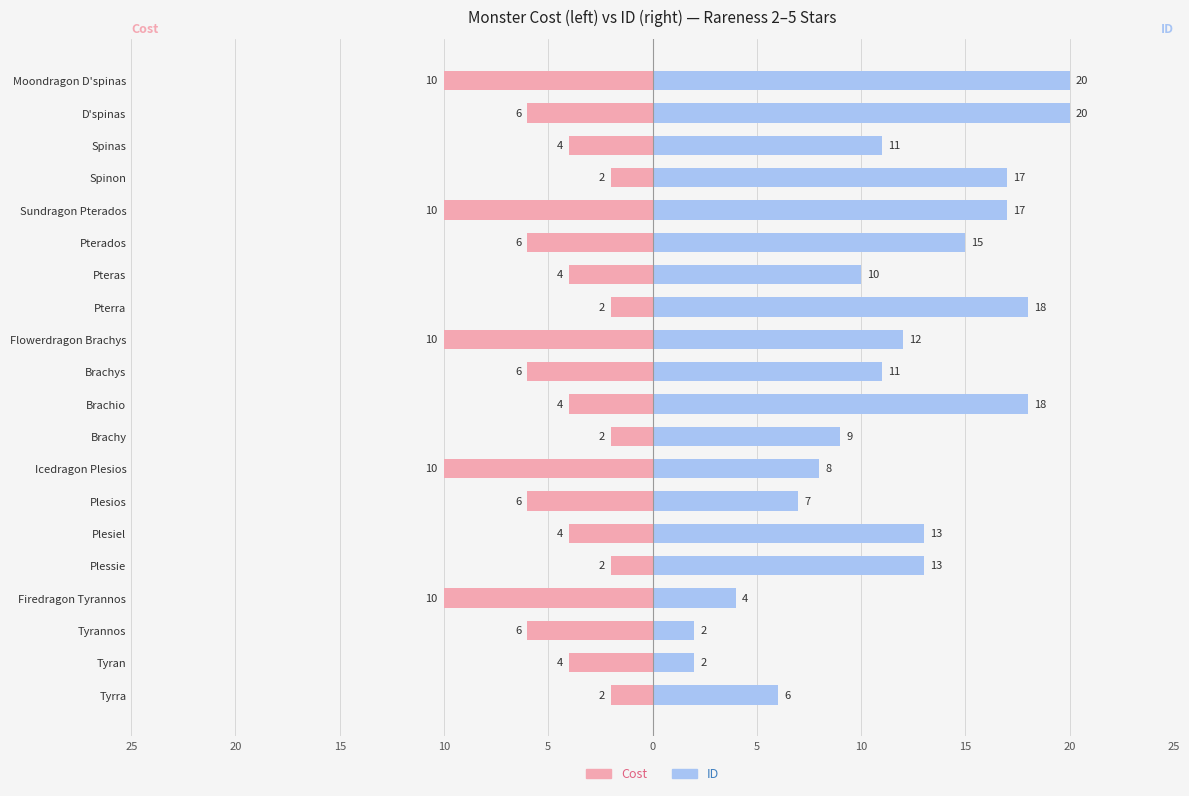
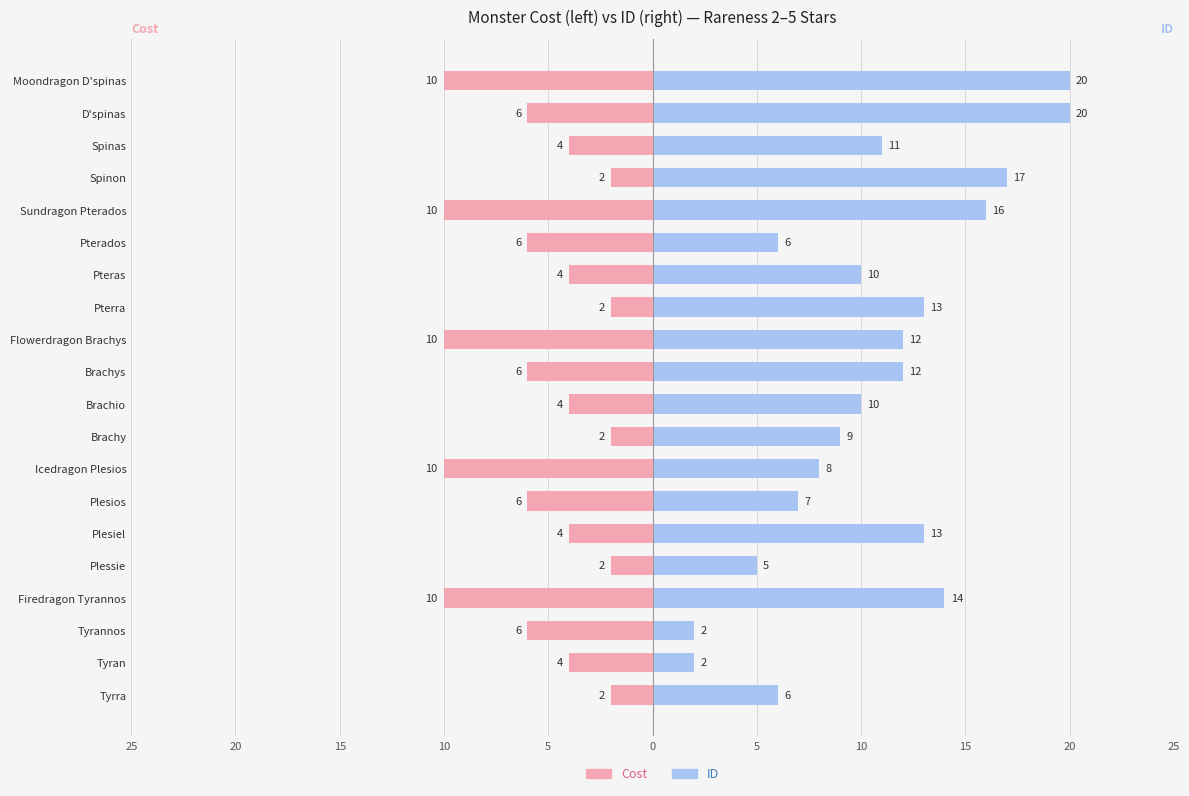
  {
    "ID": {
      "Moondragon D'spinas": 20,
      "D'spinas": 20,
      "Spinas": 11,
      "Spinon": 17,
-     "Sundragon Pterados": 17,
-     "Pterados": 15,
+     "Sundragon Pterados": 16,
+     "Pterados": 6,
      "Pteras": 10,
-     "Pterra": 18,
+     "Pterra": 13,
      "Flowerdragon Brachys": 12,
-     "Brachys": 11,
-     "Brachio": 18,
+     "Brachys": 12,
+     "Brachio": 10,
      "Brachy": 9,
      "Icedragon Plesios": 8,
      "Plesios": 7,
      "Plesiel": 13,
-     "Plessie": 13,
-     "Firedragon Tyrannos": 4,
+     "Plessie": 5,
+     "Firedragon Tyrannos": 14,
      "Tyrannos": 2,
      "Tyran": 2,
      "Tyrra": 6
    }
  }
